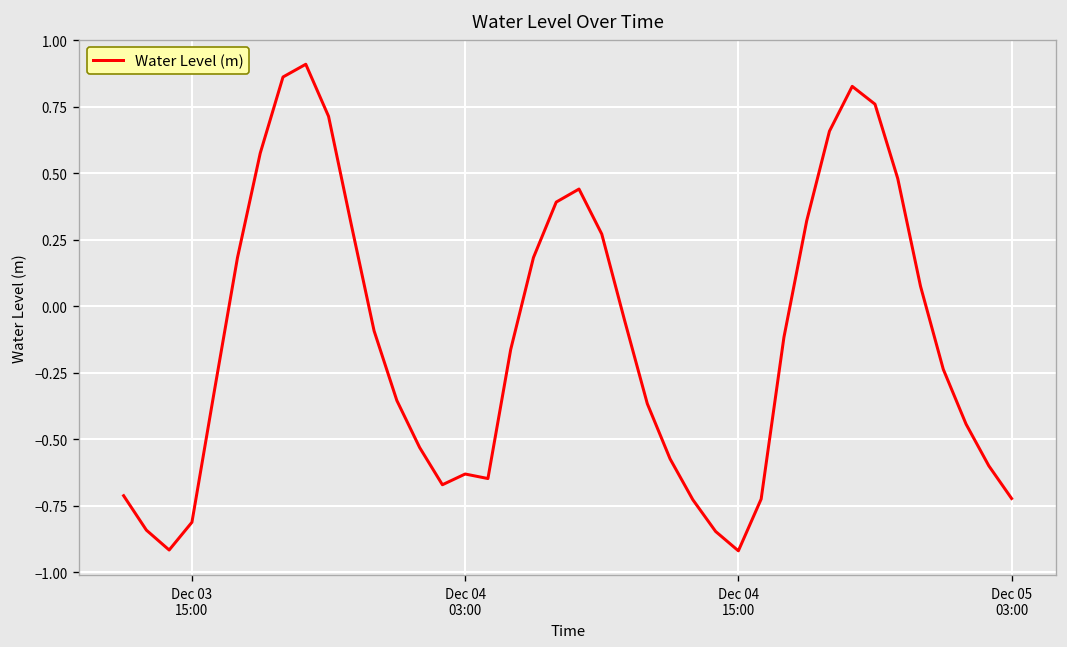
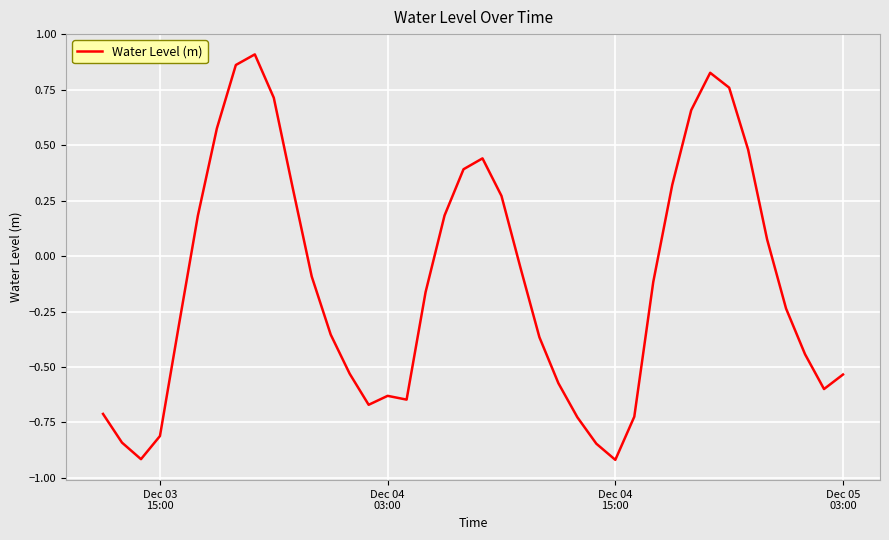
  {
    "Dec 03 15:00": -0.81,
    "Dec 04 03:00": -0.63,
    "Dec 04 15:00": -0.92,
-   "Dec 05 03:00": -0.72
+   "Dec 05 03:00": -0.53
  }
